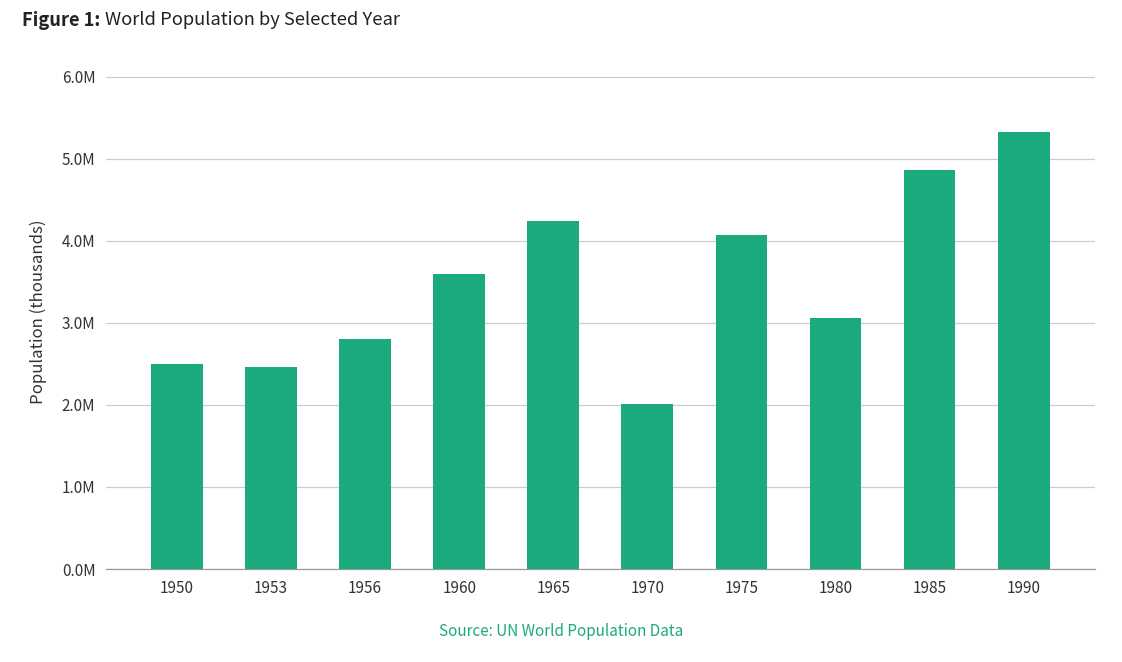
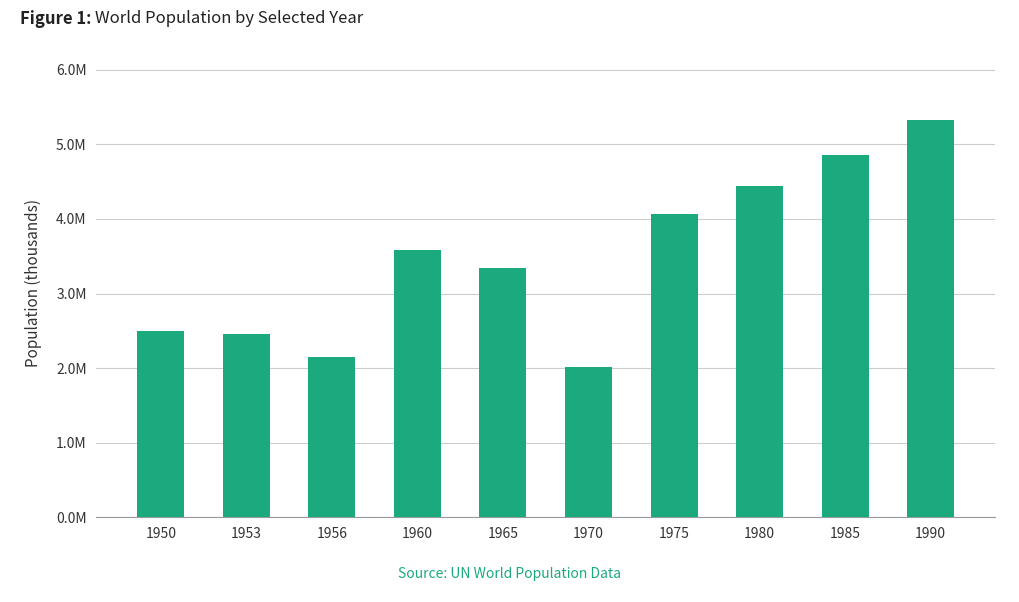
  {
    "1950": 2500000,
    "1953": 2500000,
-   "1956": 2800000,
+   "1956": 2100000,
    "1960": 3600000,
-   "1965": 4200000,
+   "1965": 3300000,
    "1970": 2000000,
    "1975": 4100000,
-   "1980": 3100000,
+   "1980": 4400000,
    "1985": 4900000,
    "1990": 5300000
  }
